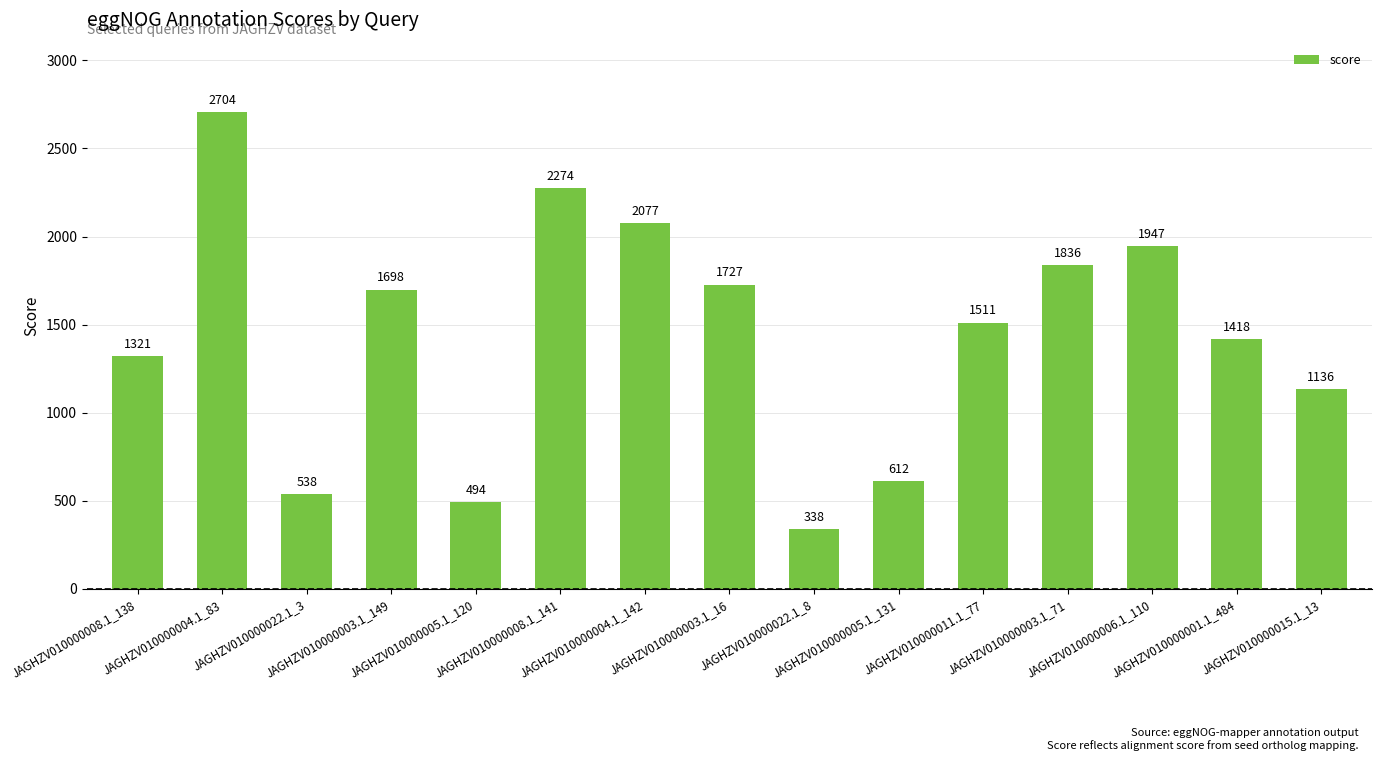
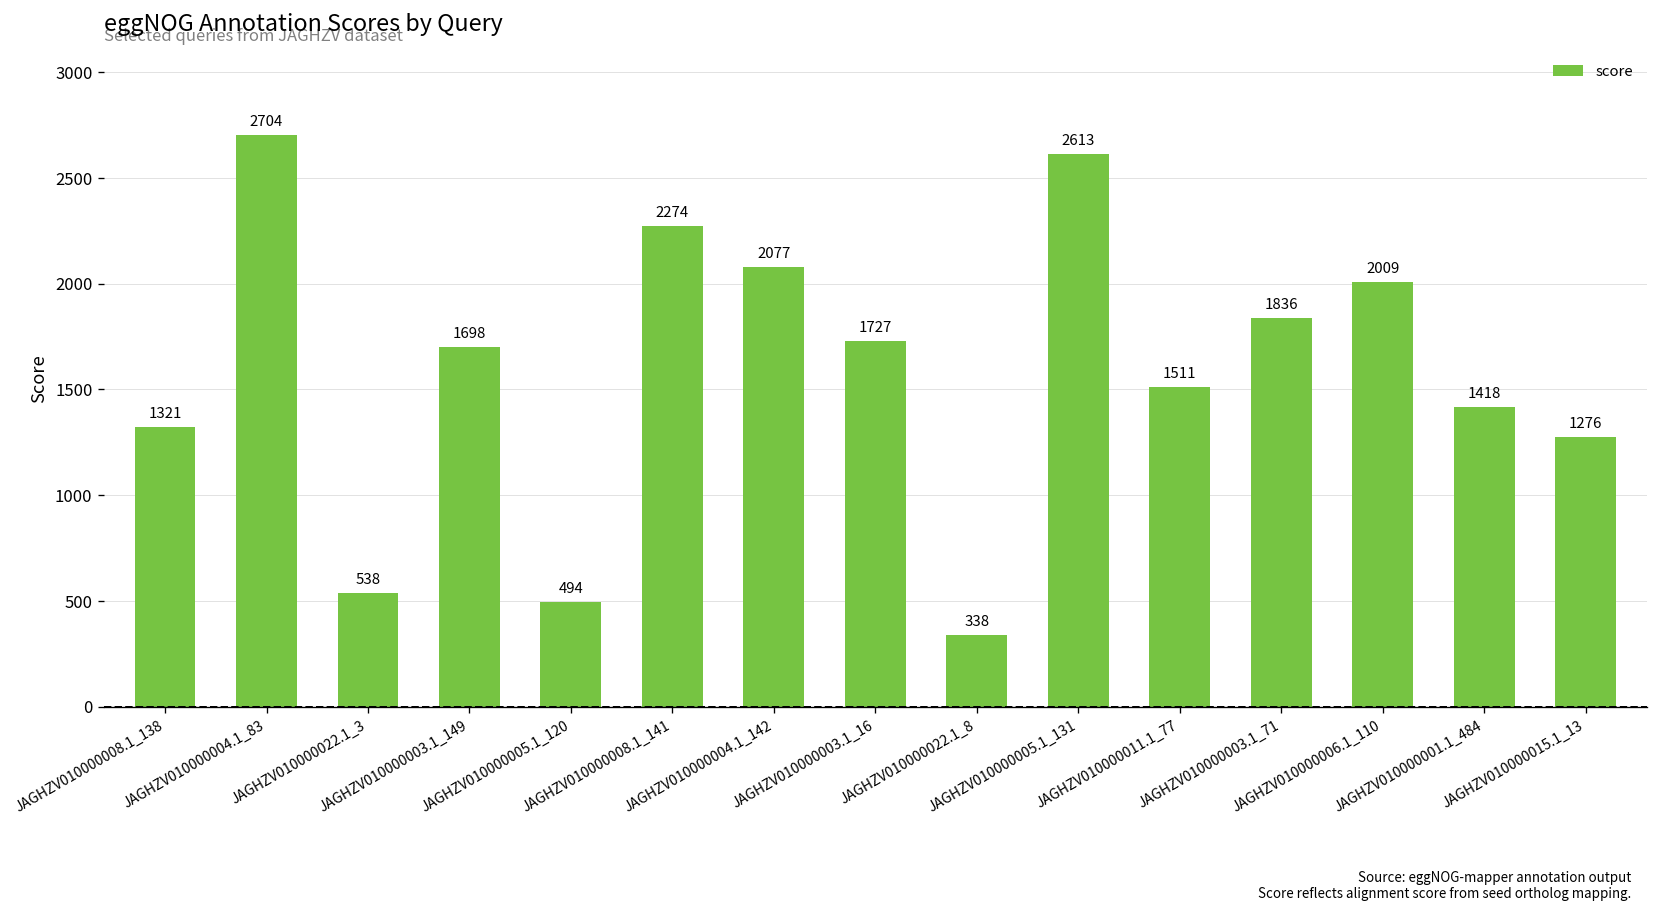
  {
    "JAGHZV010000008.1_138": 1321,
    "JAGHZV010000004.1_83": 2704,
    "JAGHZV010000022.1_3": 538,
    "JAGHZV010000003.1_149": 1698,
    "JAGHZV010000005.1_120": 494,
    "JAGHZV010000008.1_141": 2274,
    "JAGHZV010000004.1_142": 2077,
    "JAGHZV010000003.1_16": 1727,
    "JAGHZV010000022.1_8": 338,
-   "JAGHZV010000005.1_131": 612,
+   "JAGHZV010000005.1_131": 2613,
    "JAGHZV010000011.1_77": 1511,
    "JAGHZV010000003.1_71": 1836,
-   "JAGHZV010000006.1_110": 1947,
+   "JAGHZV010000006.1_110": 2009,
    "JAGHZV010000001.1_484": 1418,
-   "JAGHZV010000015.1_13": 1136
+   "JAGHZV010000015.1_13": 1276
  }
